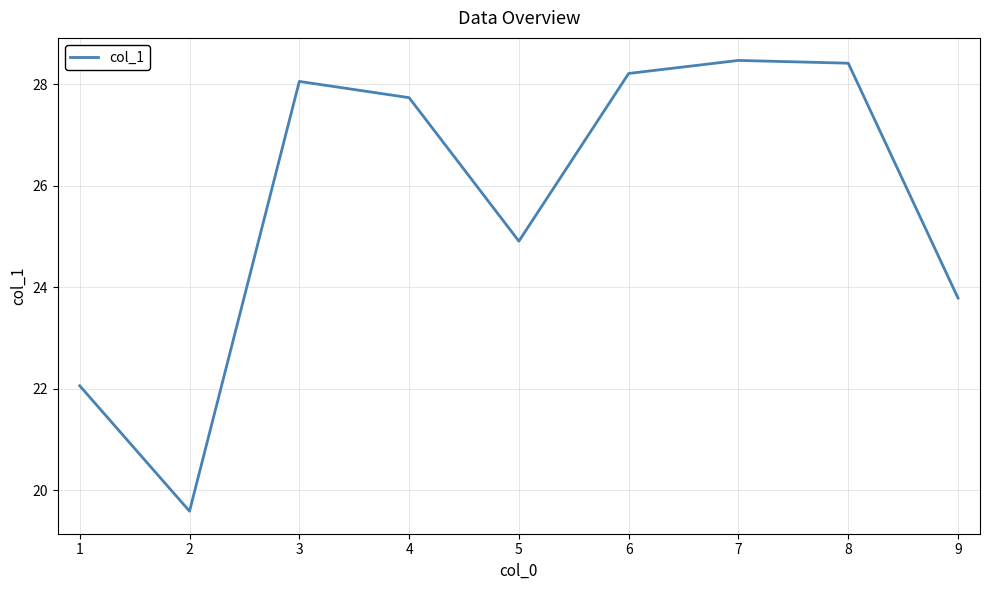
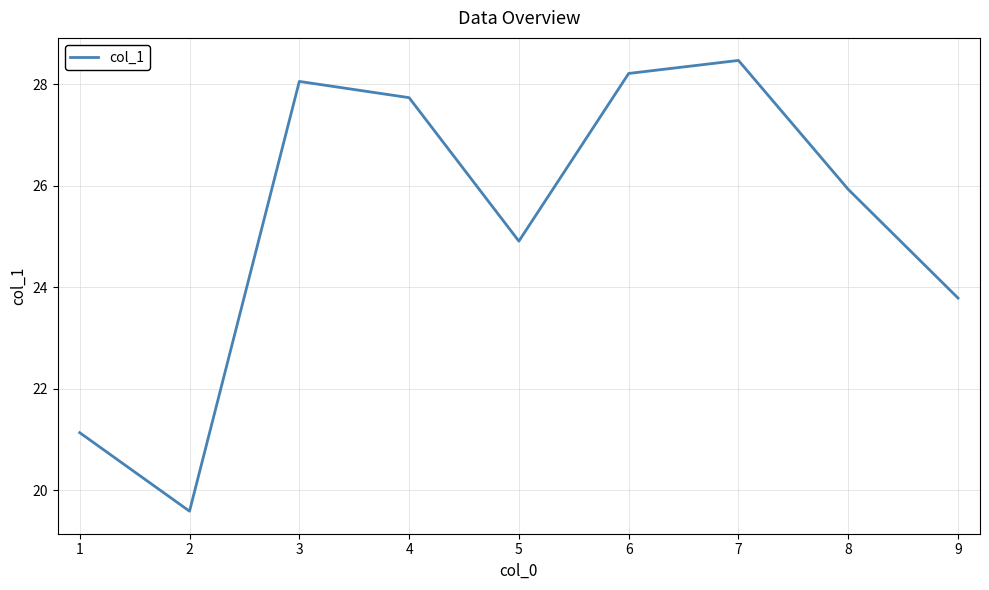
  {
-   "1": 22.1,
+   "1": 21.1,
    "2": 19.6,
    "3": 28.1,
    "4": 27.7,
    "5": 24.9,
    "6": 28.2,
    "7": 28.5,
-   "8": 28.4,
+   "8": 25.9,
    "9": 23.8
  }
